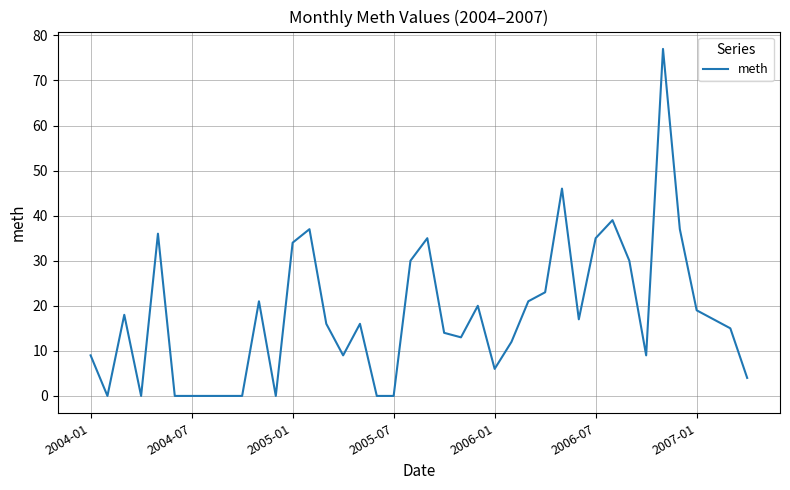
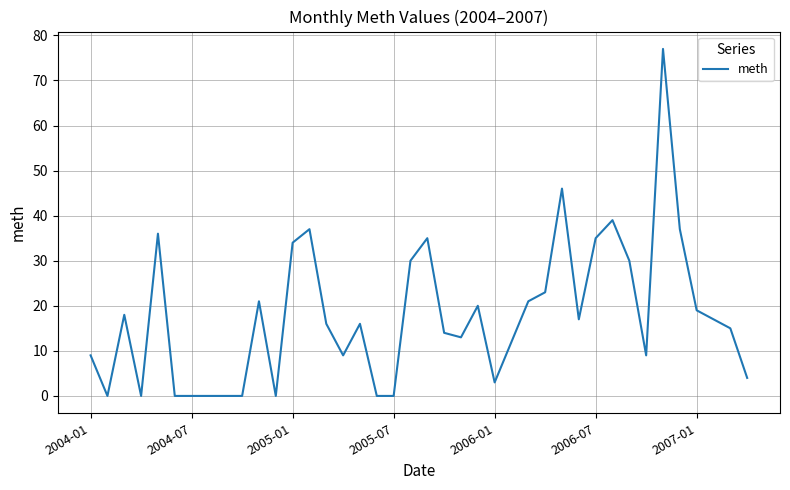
  {
    "2004-01": 9,
    "2004-07": 0,
    "2005-01": 34,
    "2005-07": 0,
-   "2006-01": 6,
+   "2006-01": 3,
    "2006-07": 35,
    "2007-01": 19
  }
